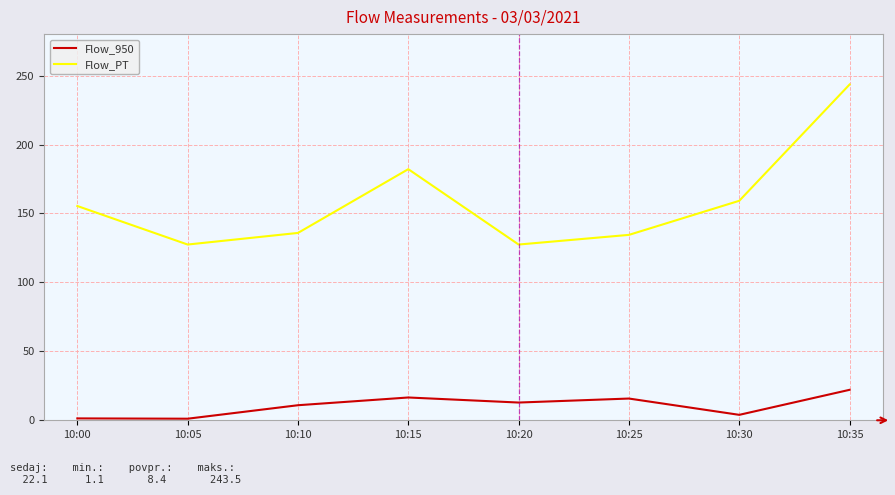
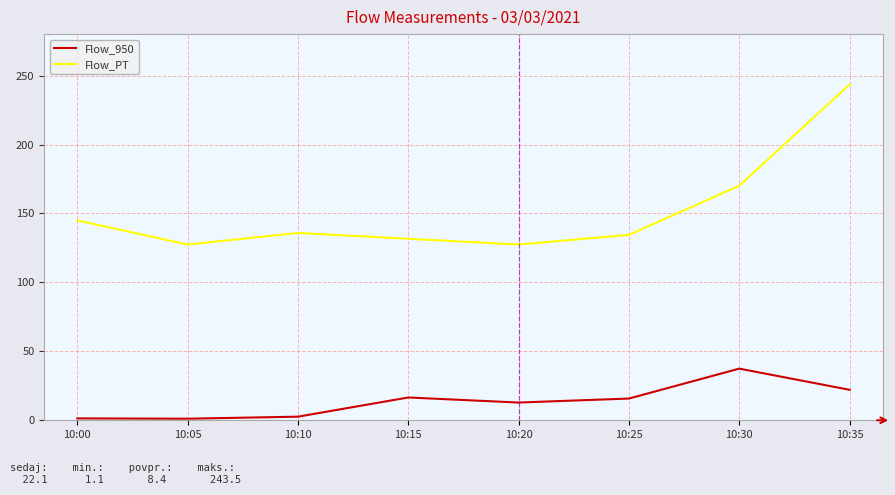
  {
    "Flow_950": {
      "10:00": 1,
      "10:05": 1,
-     "10:10": 11,
+     "10:10": 3,
      "10:15": 17,
      "10:20": 13,
      "10:25": 16,
-     "10:30": 4,
+     "10:30": 37,
      "10:35": 22
    },
    "Flow_PT": {
-     "10:00": 155,
+     "10:00": 145,
      "10:05": 127,
      "10:10": 136,
-     "10:15": 182,
+     "10:15": 132,
      "10:20": 127,
      "10:25": 134,
-     "10:30": 159,
+     "10:30": 170,
      "10:35": 244
    }
  }
